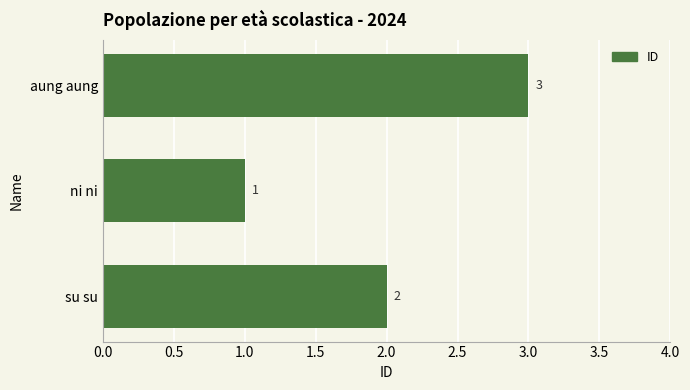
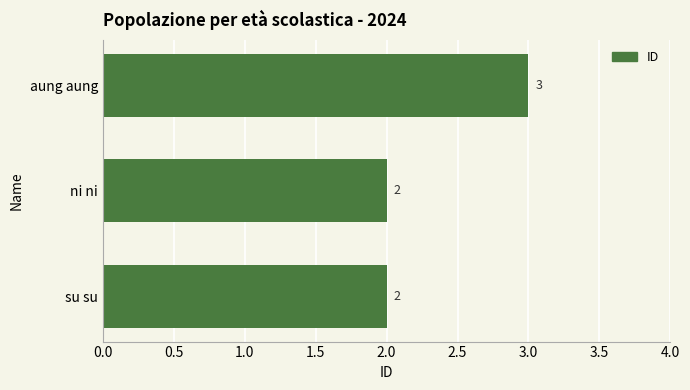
  {
    "aung aung": 3,
-   "ni ni": 1,
+   "ni ni": 2,
    "su su": 2
  }
